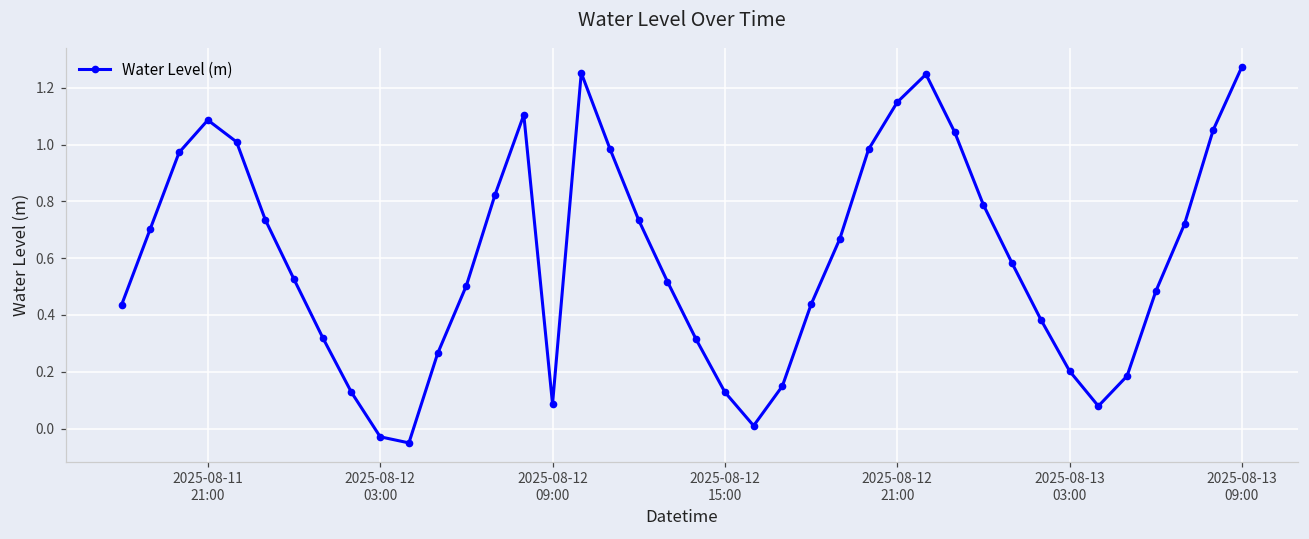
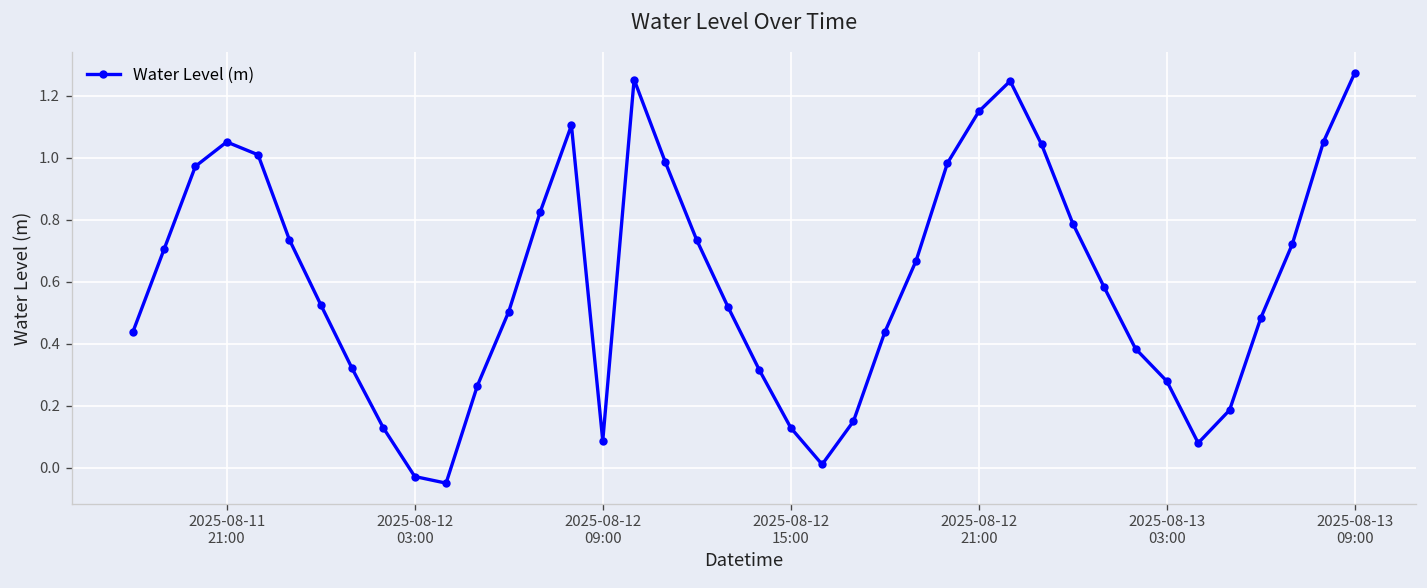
  {
-   "2025-08-11 21:00": 1.09,
+   "2025-08-11 21:00": 1.05,
    "2025-08-12 03:00": -0.03,
    "2025-08-12 09:00": 0.09,
    "2025-08-12 15:00": 0.13,
    "2025-08-12 21:00": 1.15,
-   "2025-08-13 03:00": 0.20,
+   "2025-08-13 03:00": 0.28,
    "2025-08-13 09:00": 1.27
  }
